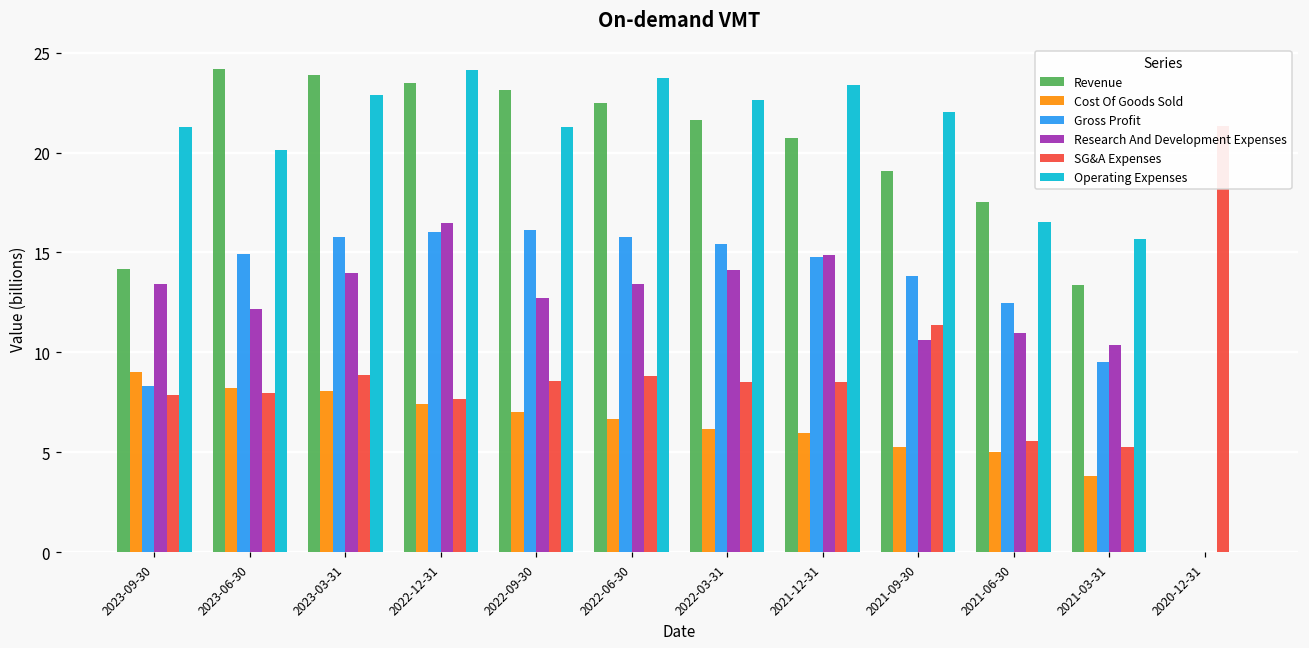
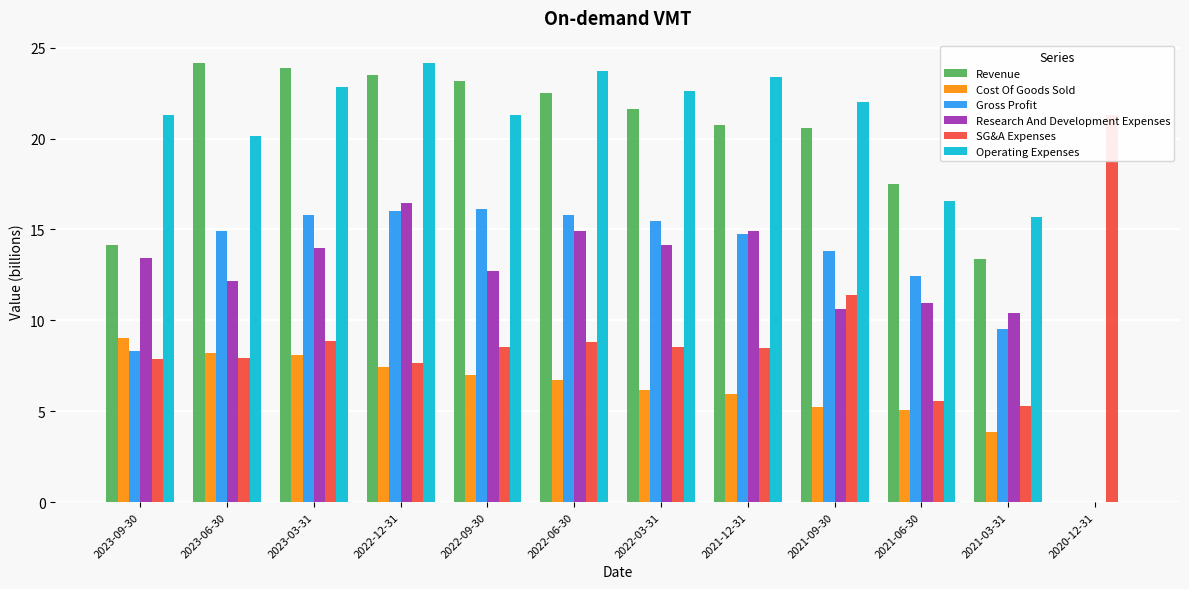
  {
    "Revenue": {
      "2023-09-30": 14.2,
      "2023-06-30": 24.2,
      "2023-03-31": 23.9,
      "2022-12-31": 23.5,
      "2022-09-30": 23.1,
      "2022-06-30": 22.5,
      "2022-03-31": 21.6,
      "2021-12-31": 20.7,
-     "2021-09-30": 19.1,
+     "2021-09-30": 20.6,
      "2021-06-30": 17.5,
      "2021-03-31": 13.4,
      "2020-12-31": 0.0
    },
    "Cost Of Goods Sold": {
      "2023-09-30": 9.0,
      "2023-06-30": 8.2,
      "2023-03-31": 8.1,
      "2022-12-31": 7.4,
      "2022-09-30": 7.0,
      "2022-06-30": 6.7,
      "2022-03-31": 6.2,
      "2021-12-31": 6.0,
      "2021-09-30": 5.3,
      "2021-06-30": 5.0,
      "2021-03-31": 3.8,
      "2020-12-31": 0.0
    },
    "Research And Development Expenses": {
      "2023-09-30": 13.4,
      "2023-06-30": 12.2,
      "2023-03-31": 14.0,
      "2022-12-31": 16.5,
      "2022-09-30": 12.7,
-     "2022-06-30": 13.4,
+     "2022-06-30": 14.9,
      "2022-03-31": 14.1,
      "2021-12-31": 14.9,
      "2021-09-30": 10.6,
      "2021-06-30": 11.0,
      "2021-03-31": 10.4,
      "2020-12-31": 0.0
    },
    "SG&A Expenses": {
      "2023-09-30": 7.9,
      "2023-06-30": 8.0,
      "2023-03-31": 8.9,
      "2022-12-31": 7.7,
      "2022-09-30": 8.6,
      "2022-06-30": 8.8,
      "2022-03-31": 8.5,
      "2021-12-31": 8.5,
      "2021-09-30": 11.4,
      "2021-06-30": 5.6,
      "2021-03-31": 5.3
    }
  }
